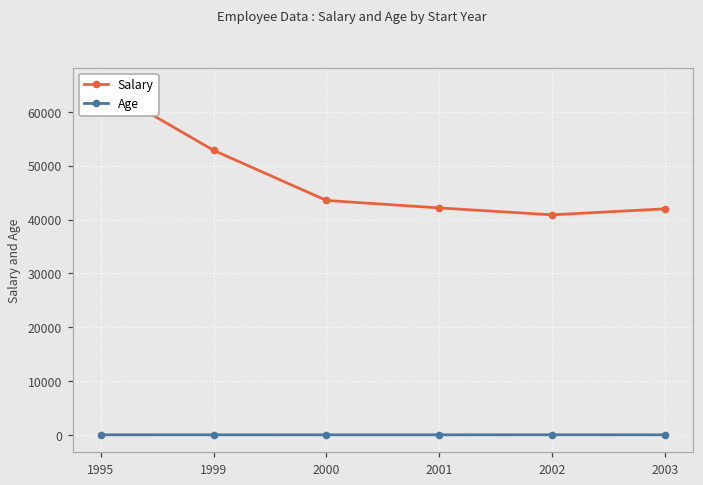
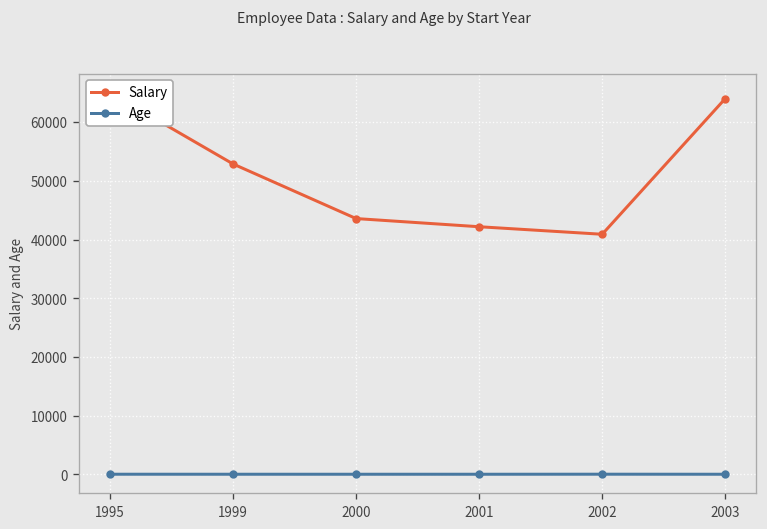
  {
    "Salary": {
      "1999": 53000,
      "2000": 44000,
      "2001": 42000,
      "2002": 41000,
-     "2003": 42000
+     "2003": 64000
    },
    "Age": {
      "1995": 0,
      "1999": 0,
      "2000": 0,
      "2001": 0,
      "2002": 0,
      "2003": 0
    }
  }
